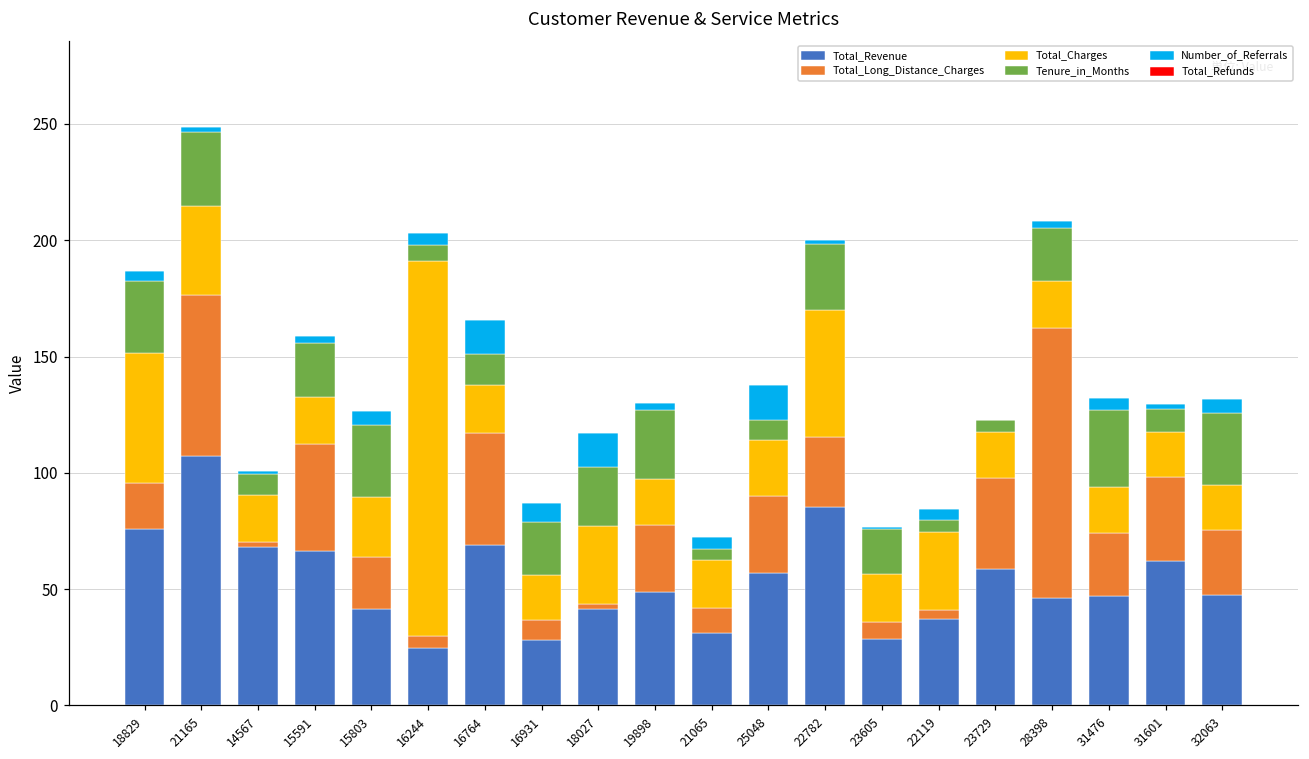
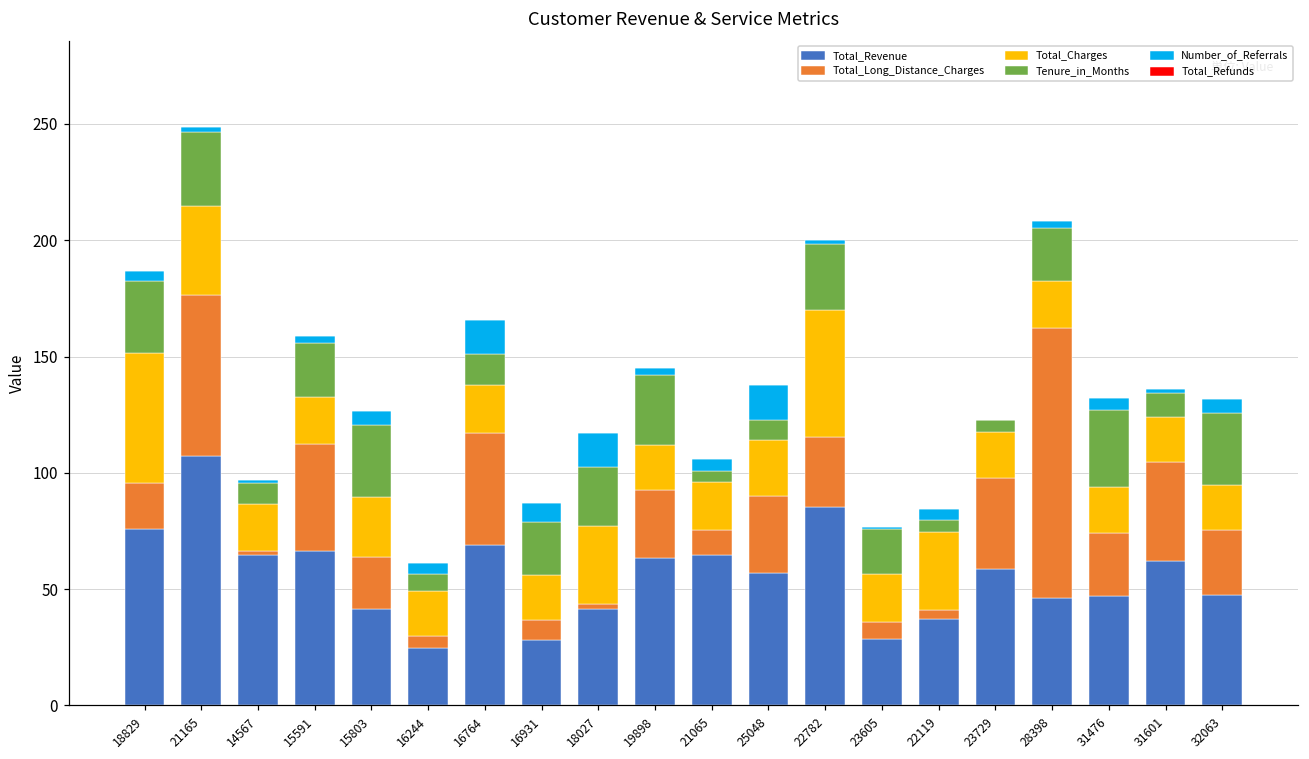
  {
    "Total_Revenue": {
      "18829": 76,
      "21165": 107,
-     "14567": 68,
+     "14567": 64,
      "15591": 66,
      "15803": 42,
      "16244": 25,
      "16764": 69,
      "16931": 28,
      "18027": 41,
-     "19898": 49,
-     "21065": 31,
+     "19898": 63,
+     "21065": 65,
      "25048": 57,
      "22782": 85,
      "23605": 28,
      "22119": 37,
      "23729": 59,
      "28398": 46,
      "31476": 47,
      "31601": 62,
      "32063": 47
    },
    "Total_Long_Distance_Charges": {
      "18829": 20,
      "21165": 69,
      "14567": 2,
      "15591": 46,
      "15803": 22,
      "16244": 5,
      "16764": 48,
      "16931": 9,
      "18027": 2,
      "19898": 29,
      "21065": 11,
      "25048": 33,
      "22782": 30,
      "23605": 8,
      "22119": 4,
      "23729": 39,
      "28398": 116,
      "31476": 27,
-     "31601": 36,
+     "31601": 42,
      "32063": 28
    },
    "Total_Charges": {
      "18829": 56,
      "21165": 38,
      "14567": 20,
      "15591": 20,
      "15803": 26,
-     "16244": 161,
+     "16244": 20,
      "16764": 21,
      "16931": 19,
      "18027": 34,
      "19898": 19,
      "21065": 20,
      "25048": 24,
      "22782": 55,
      "23605": 21,
      "22119": 34,
      "23729": 20,
      "28398": 20,
      "31476": 20,
      "31601": 20,
      "32063": 19
    },
    "Tenure_in_Months": {
      "18829": 31,
      "21165": 32,
      "14567": 9,
      "15591": 23,
      "15803": 31,
      "16244": 7,
      "16764": 13,
      "16931": 23,
      "18027": 25,
      "19898": 30,
      "21065": 5,
      "25048": 9,
      "22782": 28,
      "23605": 19,
      "22119": 5,
      "23729": 5,
      "28398": 23,
      "31476": 33,
      "31601": 10,
      "32063": 31
    },
    "Total_Refunds": {
      "14567": 0,
      "23605": 0,
      "23729": 0
    }
  }
